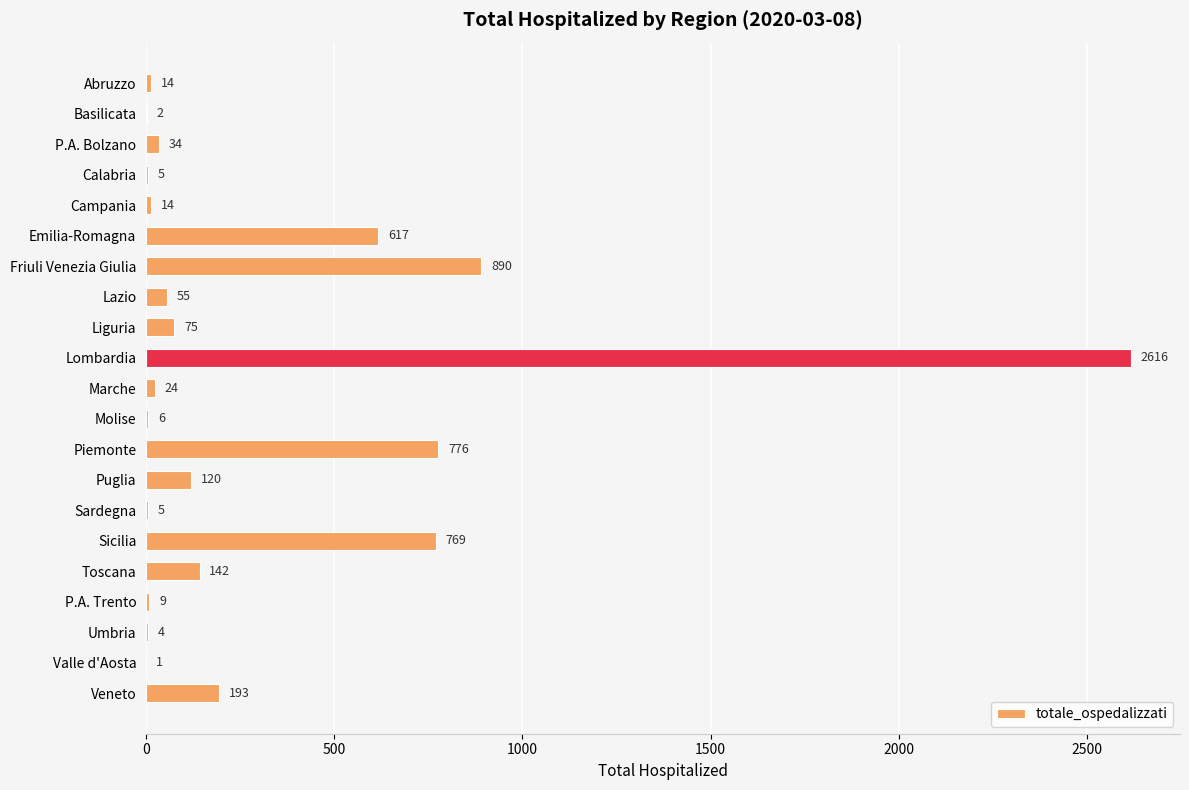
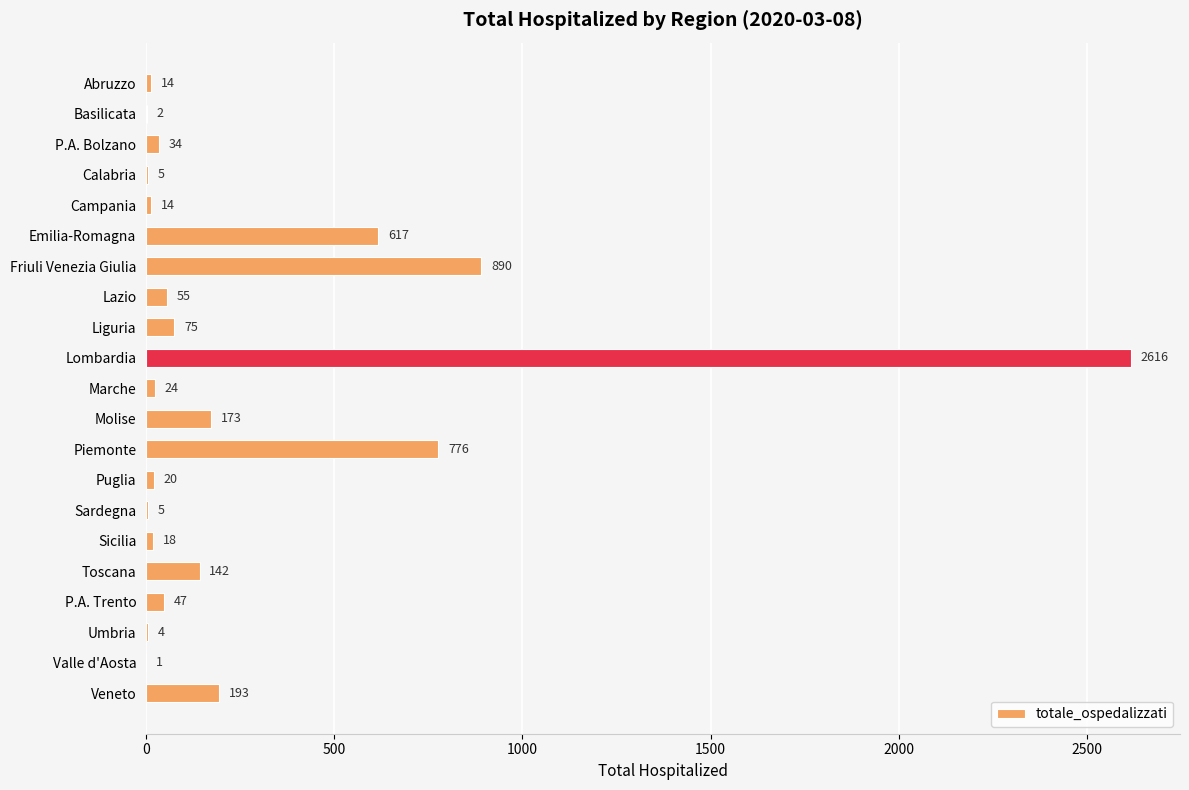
  {
    "Abruzzo": 14,
    "Basilicata": 2,
    "P.A. Bolzano": 34,
    "Calabria": 5,
    "Campania": 14,
    "Emilia-Romagna": 617,
    "Friuli Venezia Giulia": 890,
    "Lazio": 55,
    "Liguria": 75,
    "Lombardia": 2616,
    "Marche": 24,
-   "Molise": 6,
+   "Molise": 173,
    "Piemonte": 776,
-   "Puglia": 120,
+   "Puglia": 20,
    "Sardegna": 5,
-   "Sicilia": 769,
+   "Sicilia": 18,
    "Toscana": 142,
-   "P.A. Trento": 9,
+   "P.A. Trento": 47,
    "Umbria": 4,
    "Valle d'Aosta": 1,
    "Veneto": 193
  }
